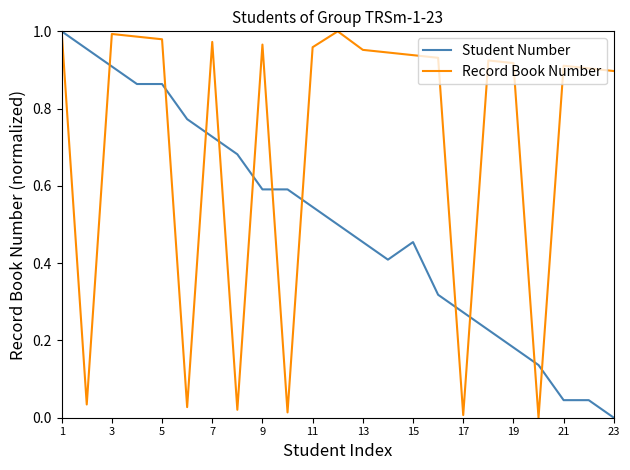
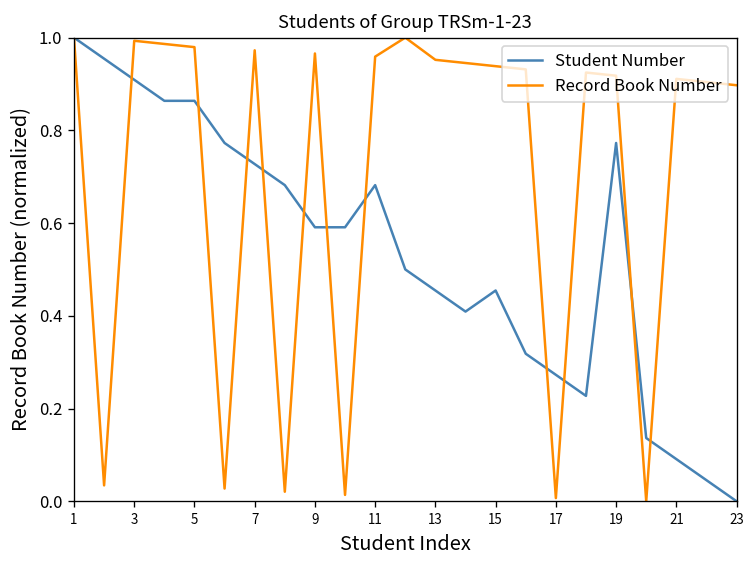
  {
    "Student Number": {
      "3": 0.91,
      "5": 0.86,
      "7": 0.73,
      "9": 0.59,
-     "11": 0.55,
+     "11": 0.68,
      "13": 0.45,
      "15": 0.45,
      "17": 0.27,
-     "19": 0.18,
-     "21": 0.05,
+     "19": 0.77,
+     "21": 0.09,
      "23": 0.00
    },
    "Record Book Number": {
      "3": 0.99,
      "5": 0.98,
      "7": 0.97,
      "9": 0.97,
      "11": 0.96,
      "13": 0.95,
      "15": 0.94,
      "17": 0.01,
      "23": 0.90
    }
  }
